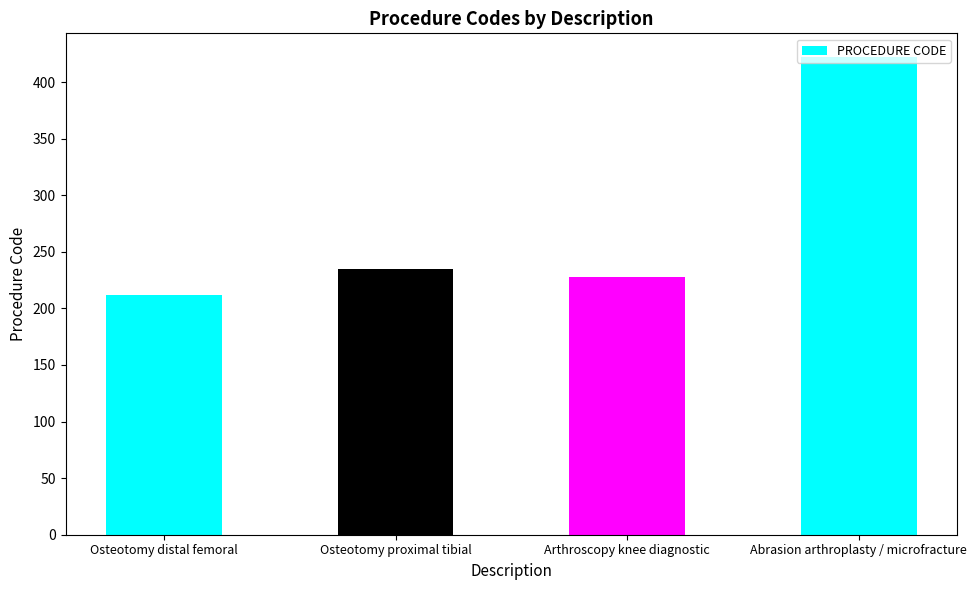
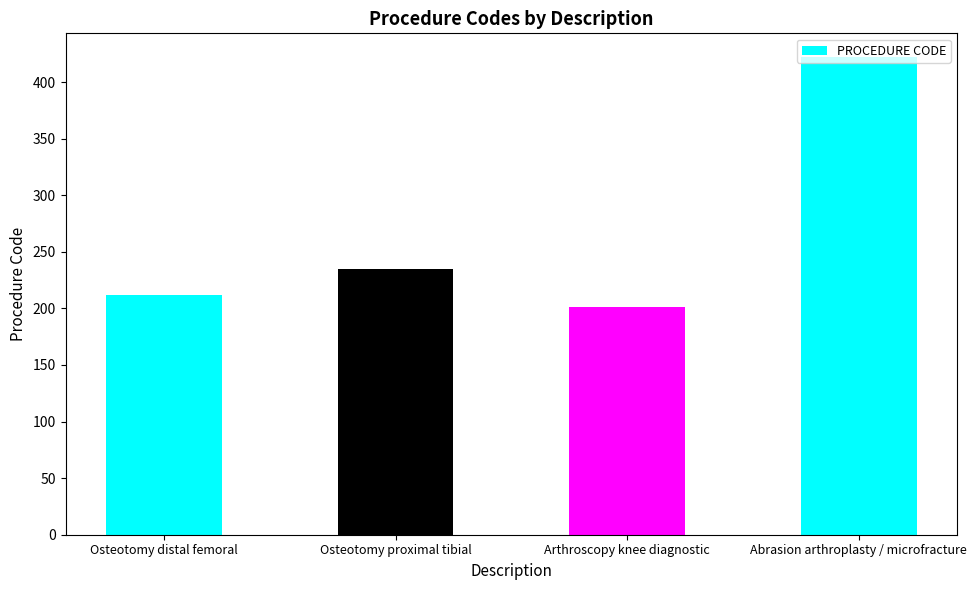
  {
    "Osteotomy distal femoral": 212,
    "Osteotomy proximal tibial": 235,
-   "Arthroscopy knee diagnostic": 228
+   "Arthroscopy knee diagnostic": 201
  }
